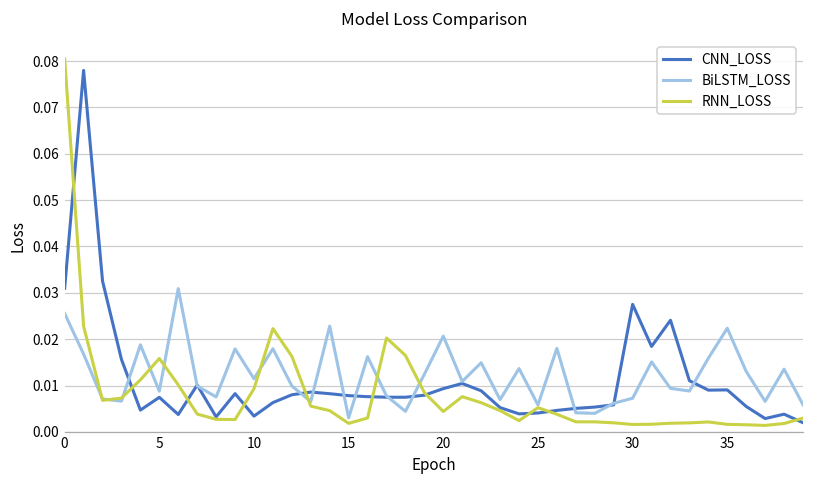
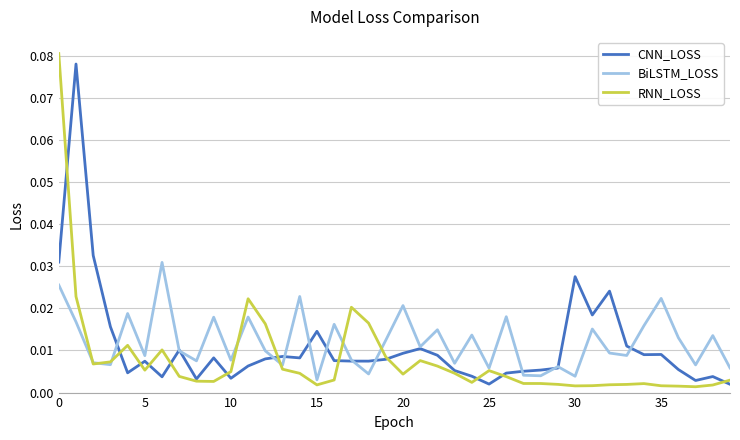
  {
    "CNN_LOSS": {
      "0": 0.031,
      "5": 0.007,
      "10": 0.003,
-     "15": 0.008,
+     "15": 0.015,
      "20": 0.009,
-     "25": 0.004,
+     "25": 0.002,
      "30": 0.028,
      "35": 0.009
    },
    "BiLSTM_LOSS": {
      "0": 0.026,
      "5": 0.009,
-     "10": 0.011,
+     "10": 0.008,
      "15": 0.003,
      "20": 0.021,
-     "30": 0.007,
+     "30": 0.004,
      "35": 0.022
    },
    "RNN_LOSS": {
      "0": 0.080,
-     "5": 0.016,
-     "10": 0.009,
+     "5": 0.005,
+     "10": 0.005,
      "15": 0.002,
      "20": 0.004,
      "30": 0.002,
      "35": 0.002
    }
  }
